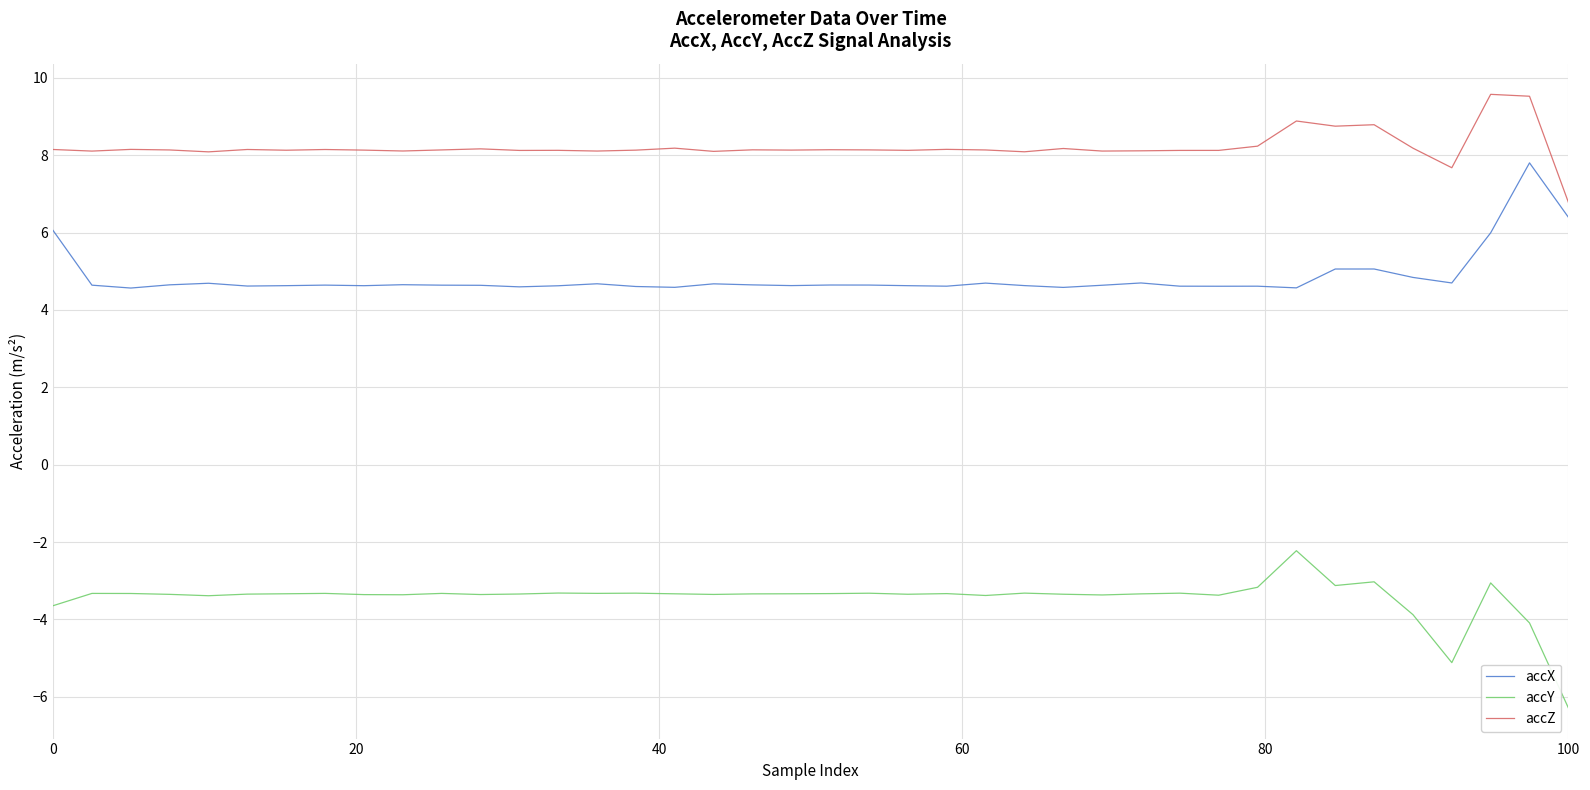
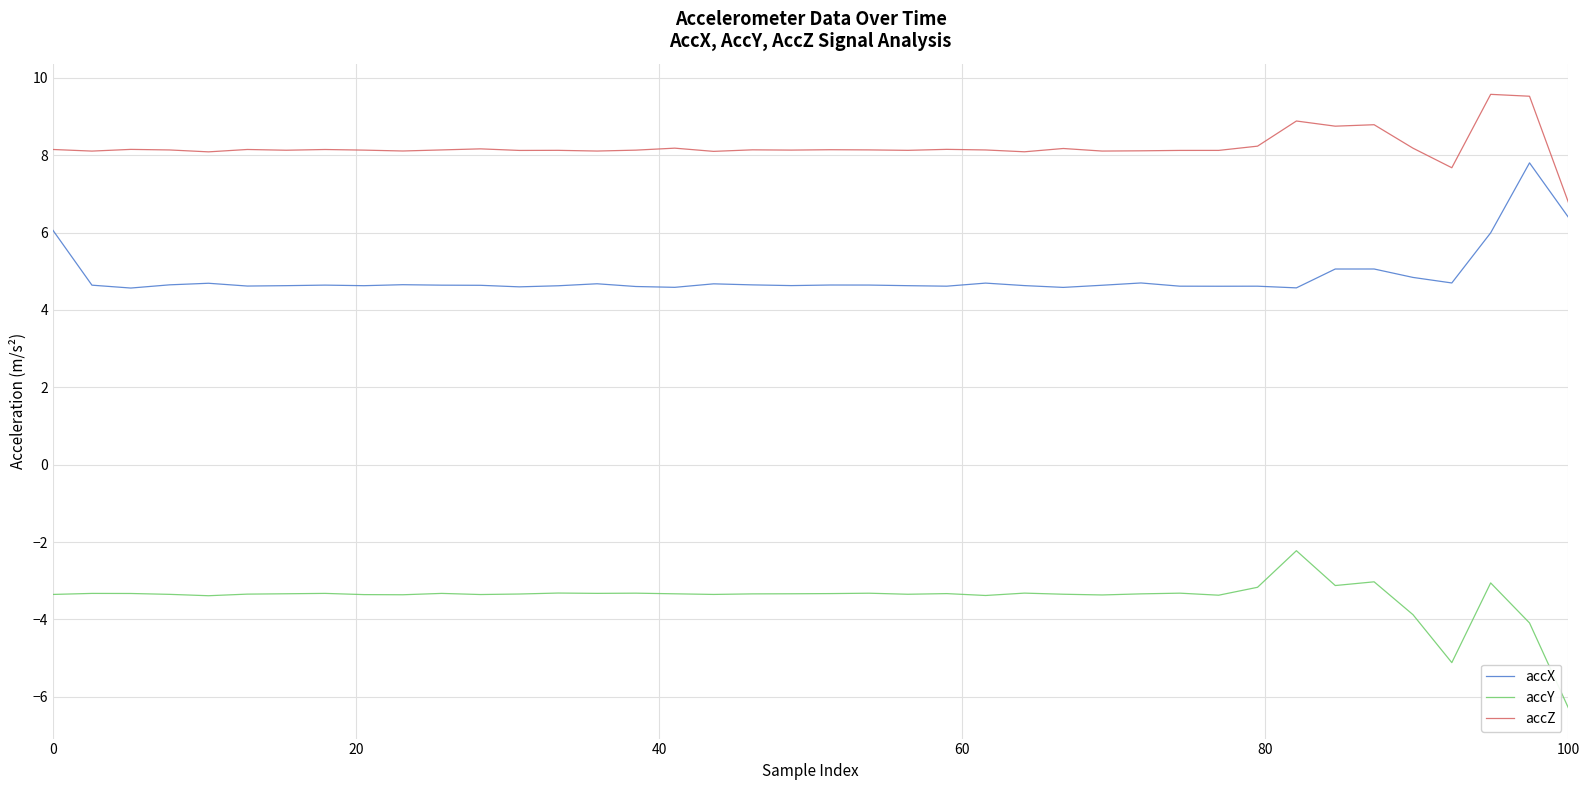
  {
    "accX": {
      "0": 6.1,
      "100": 6.4
    },
    "accY": {
-     "0": -3.6,
+     "0": -3.4,
      "100": -6.3
    },
    "accZ": {
      "0": 8.1,
      "100": 6.8
    }
  }
